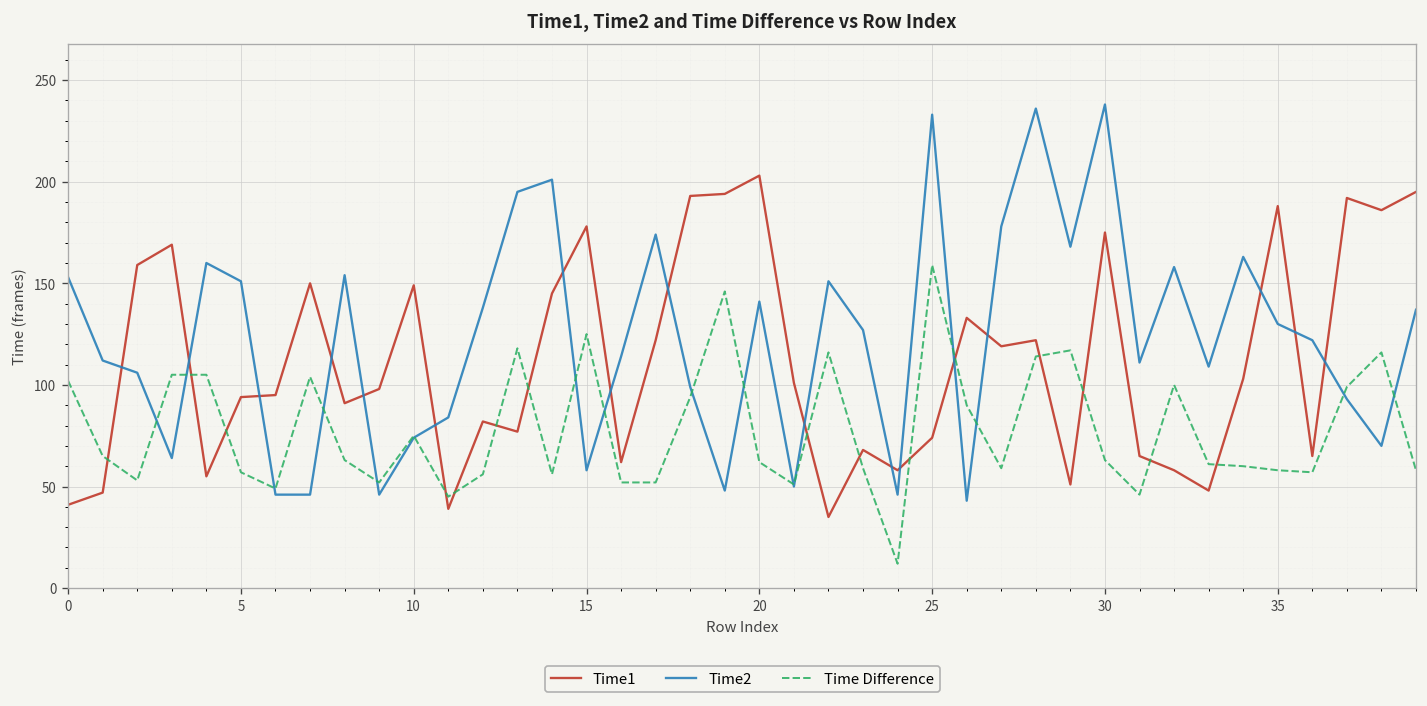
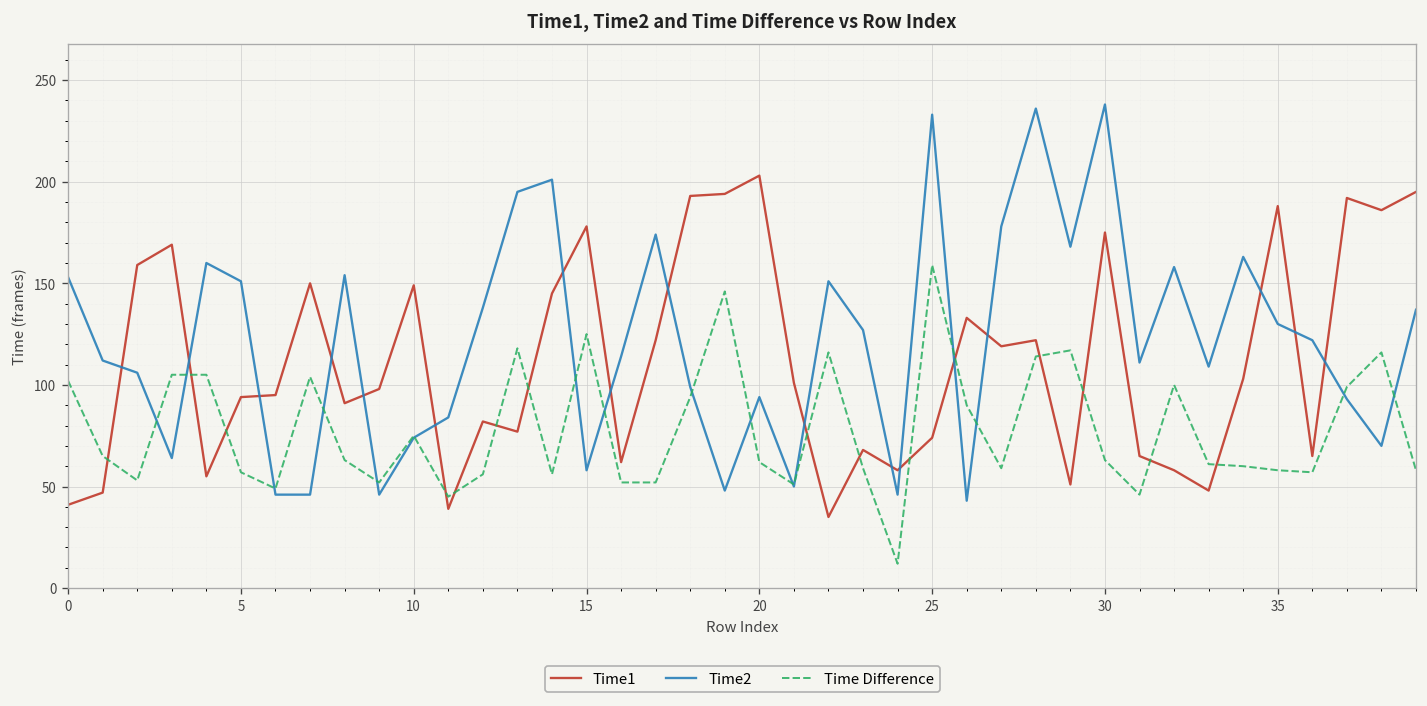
  {
    "Time1": {
      "0": 41,
      "5": 94,
      "10": 149,
      "15": 178,
      "20": 203,
      "25": 74,
      "30": 175,
      "35": 188
    },
    "Time2": {
      "0": 153,
      "5": 151,
      "15": 58,
-     "20": 141,
+     "20": 94,
      "25": 233,
      "30": 238,
      "35": 130
    },
    "Time Difference": {
      "0": 102,
      "5": 57,
      "15": 125,
      "20": 62,
      "25": 159,
      "30": 63,
      "35": 58
    }
  }
